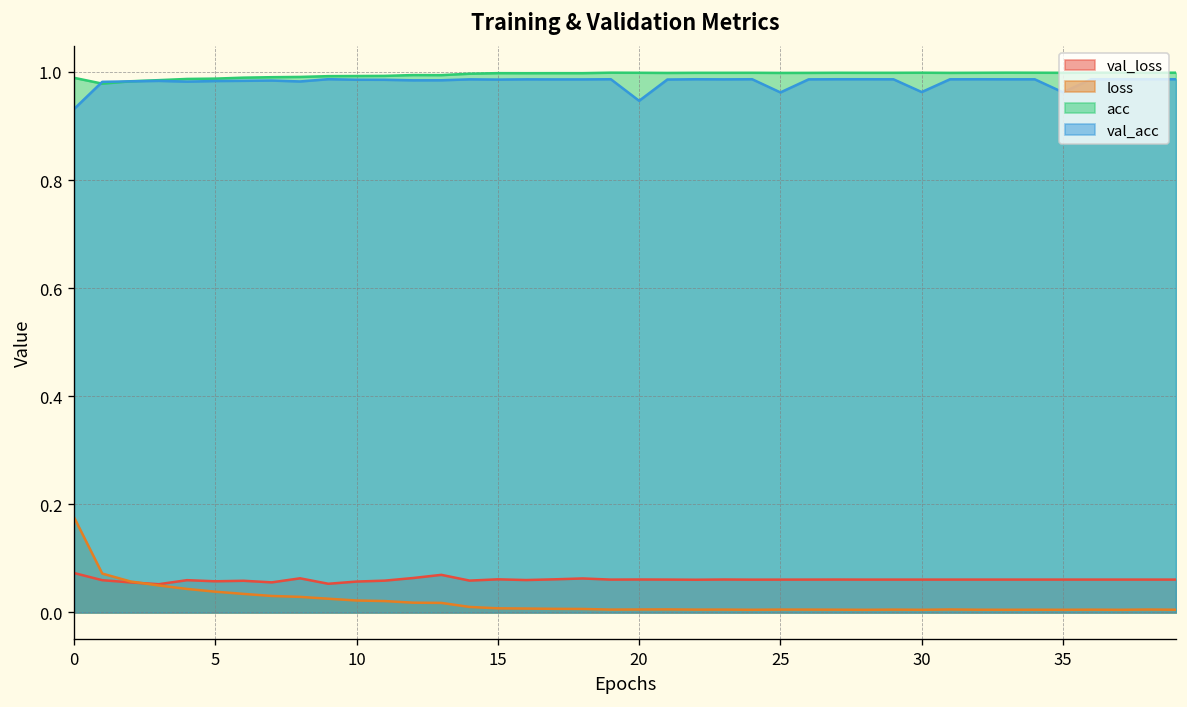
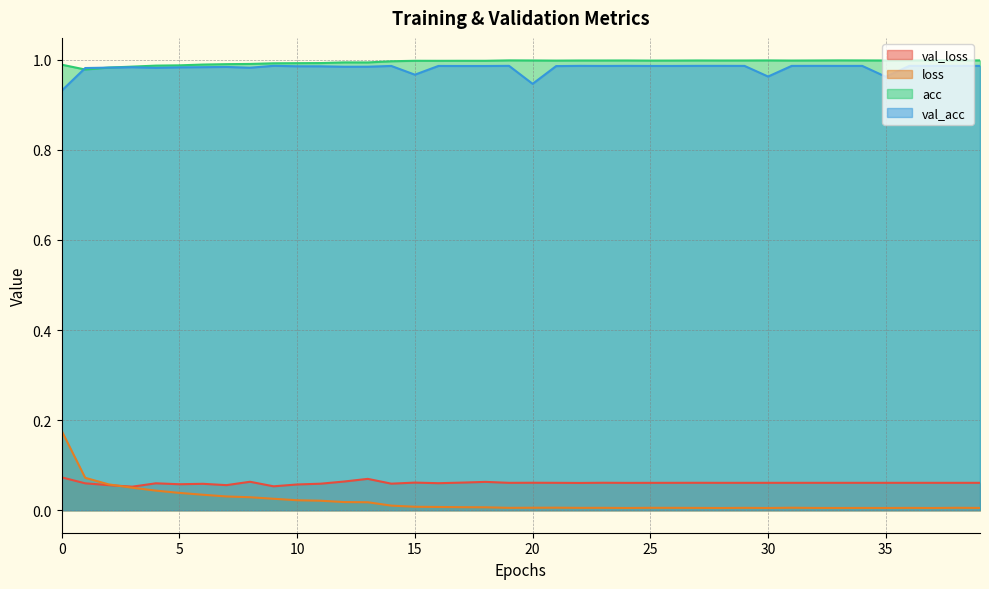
  {
    "acc": {
      "0": 0.99,
      "10": 0.99,
      "15": 1.00,
      "20": 1.00,
      "25": 1.00,
      "30": 1.00
    },
    "val_acc": {
      "0": 0.93,
      "10": 0.99,
-     "15": 0.99,
+     "15": 0.97,
      "20": 0.95,
-     "25": 0.96,
+     "25": 0.99,
      "30": 0.96
    }
  }
